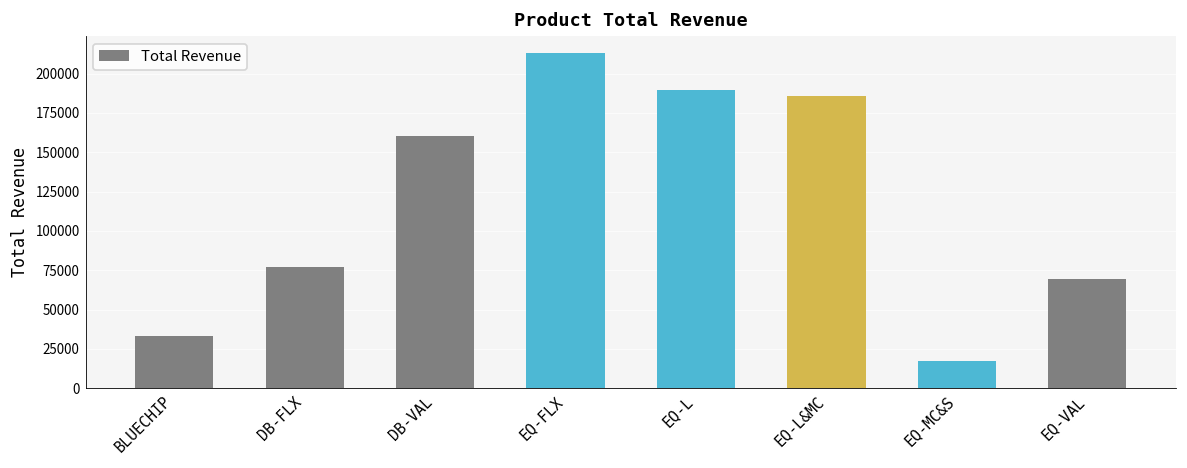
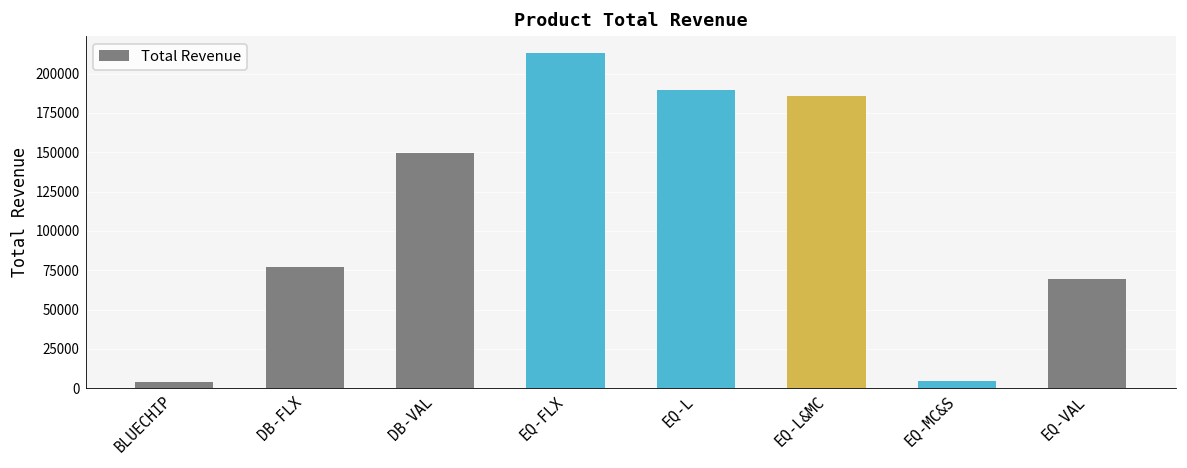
  {
-   "BLUECHIP": 33000,
+   "BLUECHIP": 4000,
    "DB-FLX": 77000,
-   "DB-VAL": 160000,
+   "DB-VAL": 150000,
    "EQ-FLX": 213000,
    "EQ-L": 190000,
    "EQ-L&MC": 185000,
-   "EQ-MC&S": 17000,
+   "EQ-MC&S": 4000,
    "EQ-VAL": 70000
  }
